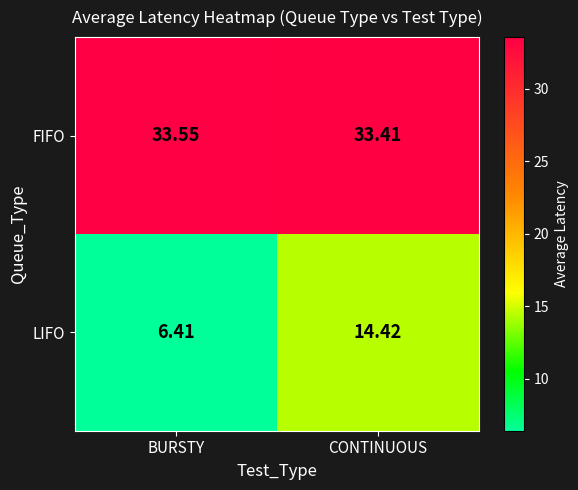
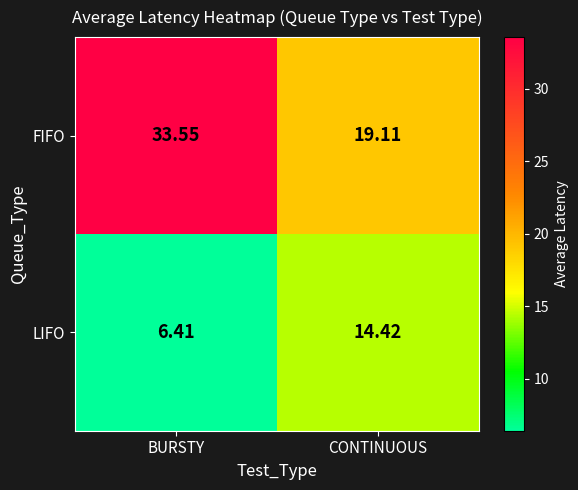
  {
    "FIFO": {
      "BURSTY": 33.55,
-     "CONTINUOUS": 33.41
+     "CONTINUOUS": 19.11
    },
    "LIFO": {
      "BURSTY": 6.41,
      "CONTINUOUS": 14.42
    }
  }
